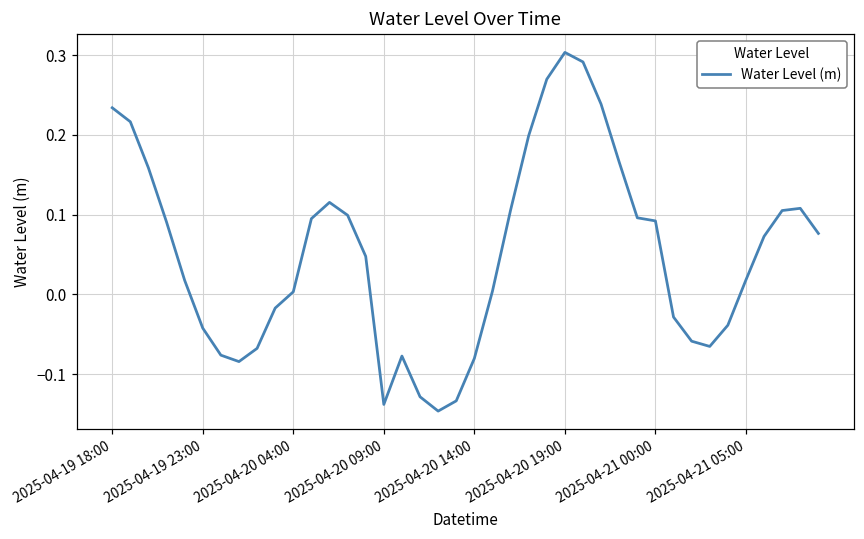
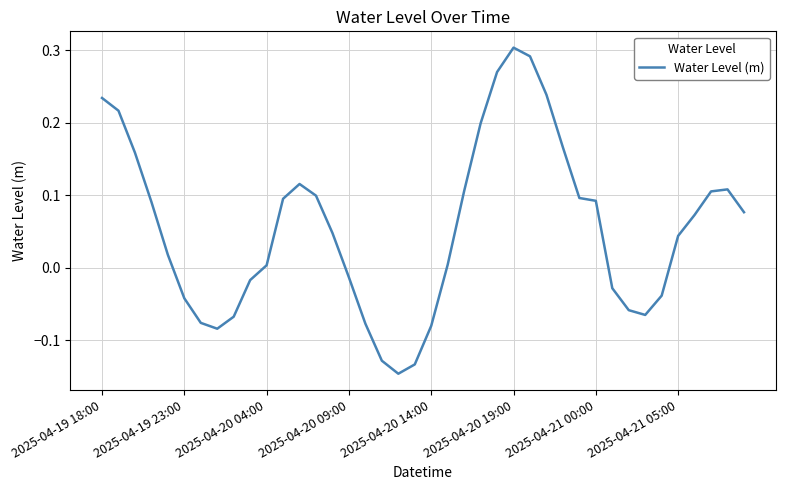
  {
    "2025-04-19 18:00": 0.23,
    "2025-04-19 23:00": -0.04,
    "2025-04-20 04:00": 0.00,
-   "2025-04-20 09:00": -0.14,
+   "2025-04-20 09:00": -0.01,
    "2025-04-20 14:00": -0.08,
    "2025-04-20 19:00": 0.30,
    "2025-04-21 00:00": 0.09,
-   "2025-04-21 05:00": 0.02
+   "2025-04-21 05:00": 0.04
  }
